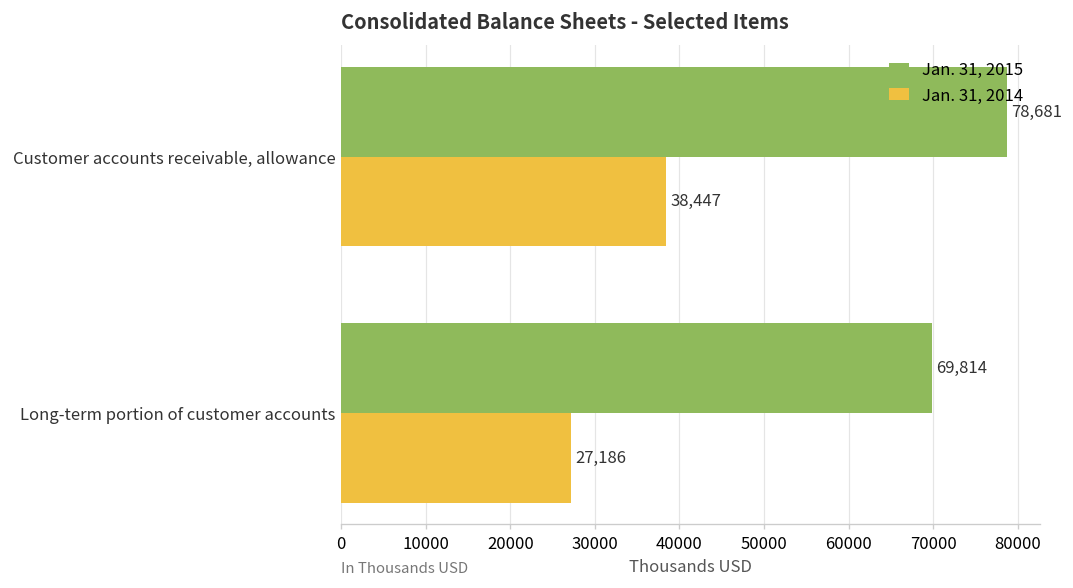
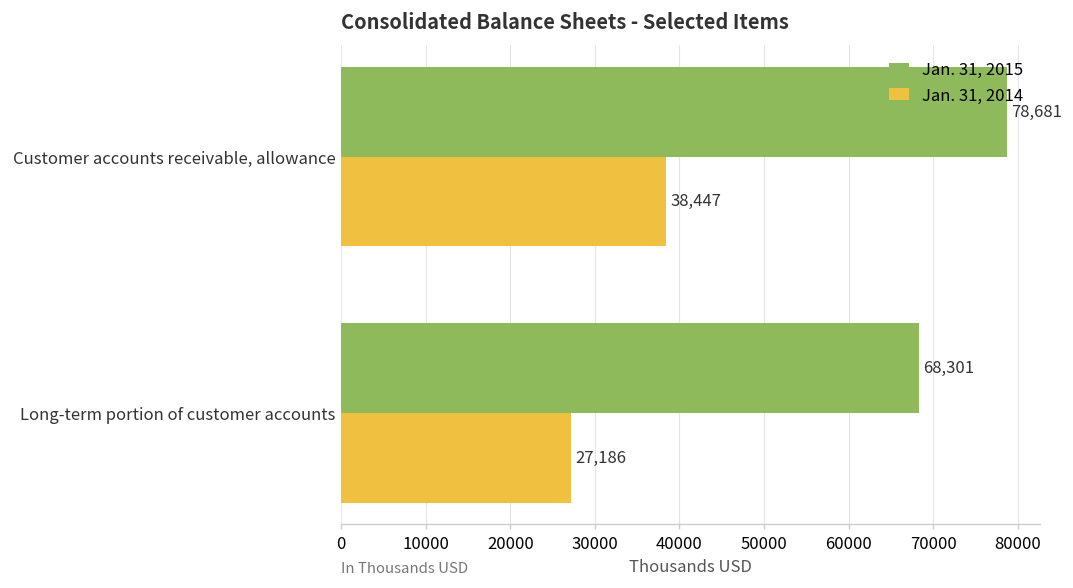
  {
    "Jan. 31, 2015": {
      "Customer accounts receivable, allowance": "78,681",
-     "Long-term portion of customer accounts": "69,814"
+     "Long-term portion of customer accounts": "68,301"
    },
    "Jan. 31, 2014": {
      "Customer accounts receivable, allowance": "38,447",
      "Long-term portion of customer accounts": "27,186"
    }
  }
